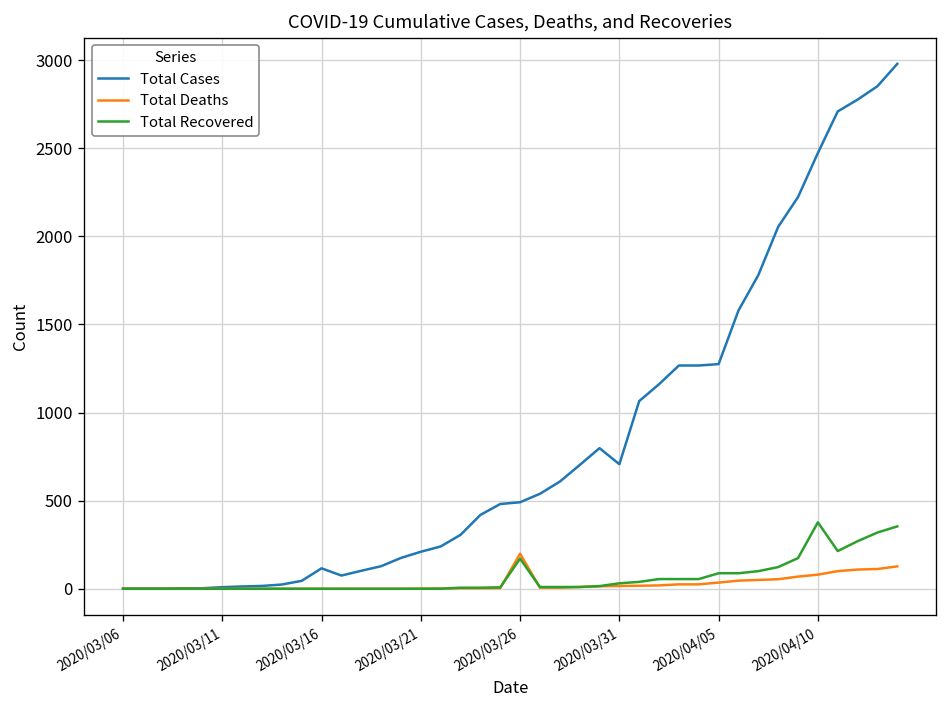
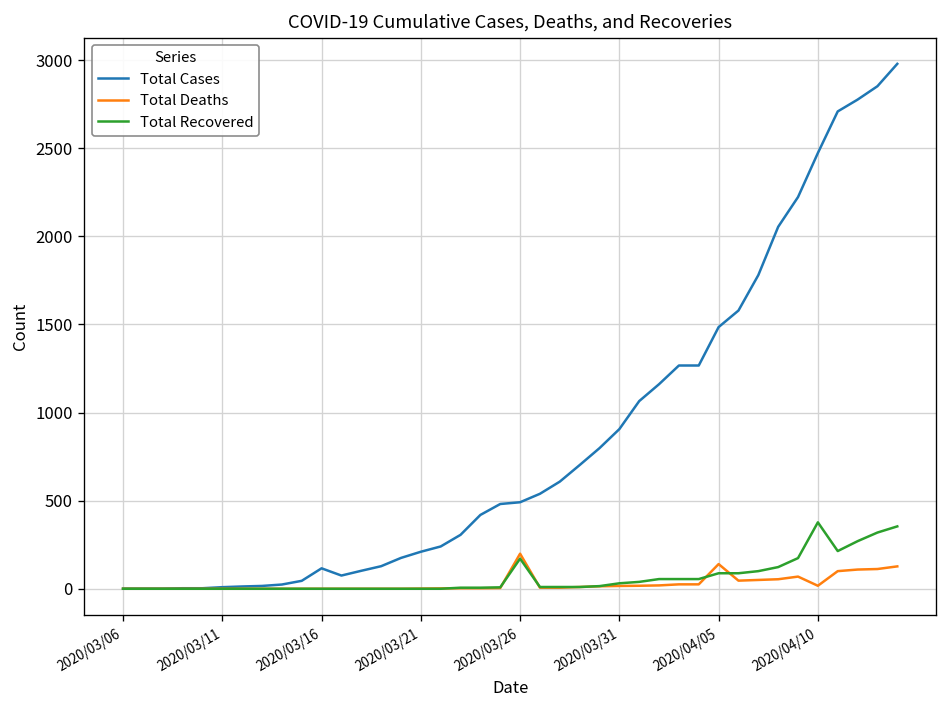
  {
    "Total Cases": {
      "2020/03/16": 120,
      "2020/03/21": 210,
      "2020/03/26": 490,
-     "2020/03/31": 710,
-     "2020/04/05": 1280,
+     "2020/03/31": 910,
+     "2020/04/05": 1490,
      "2020/04/10": 2470
    },
    "Total Deaths": {
      "2020/03/26": 200,
-     "2020/04/05": 40,
-     "2020/04/10": 80
+     "2020/04/05": 140,
+     "2020/04/10": 20
    },
    "Total Recovered": {
      "2020/03/26": 170,
      "2020/04/05": 90,
      "2020/04/10": 380
    }
  }
